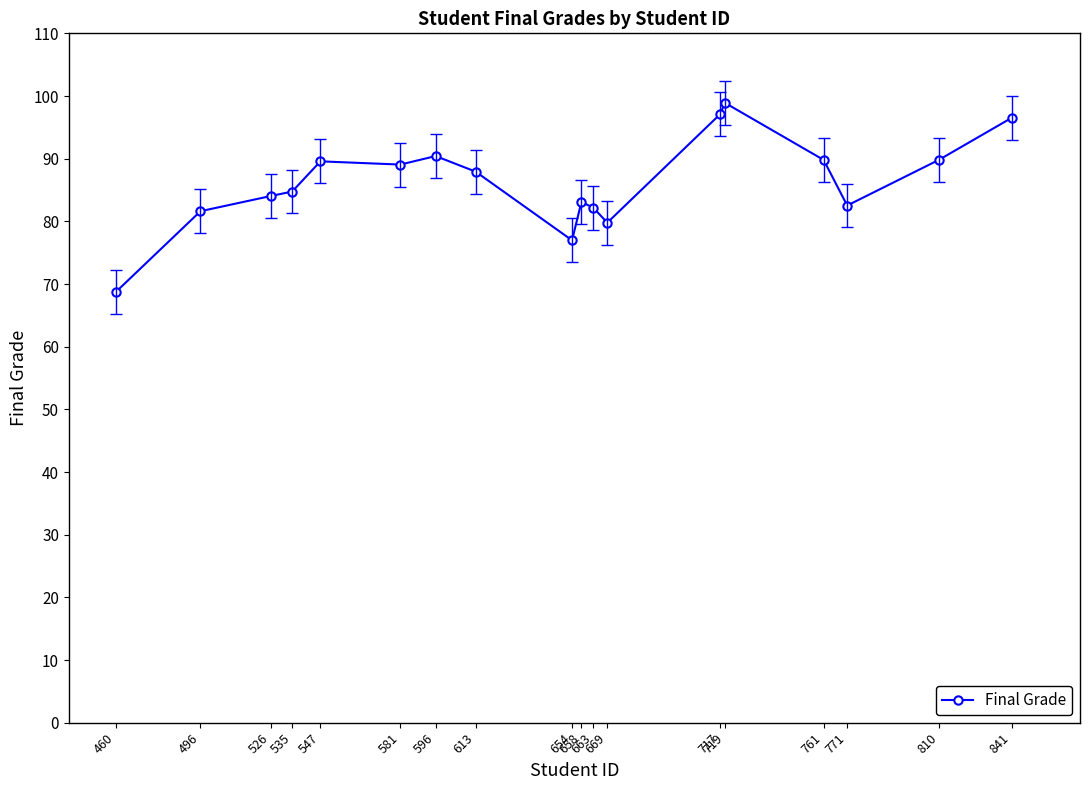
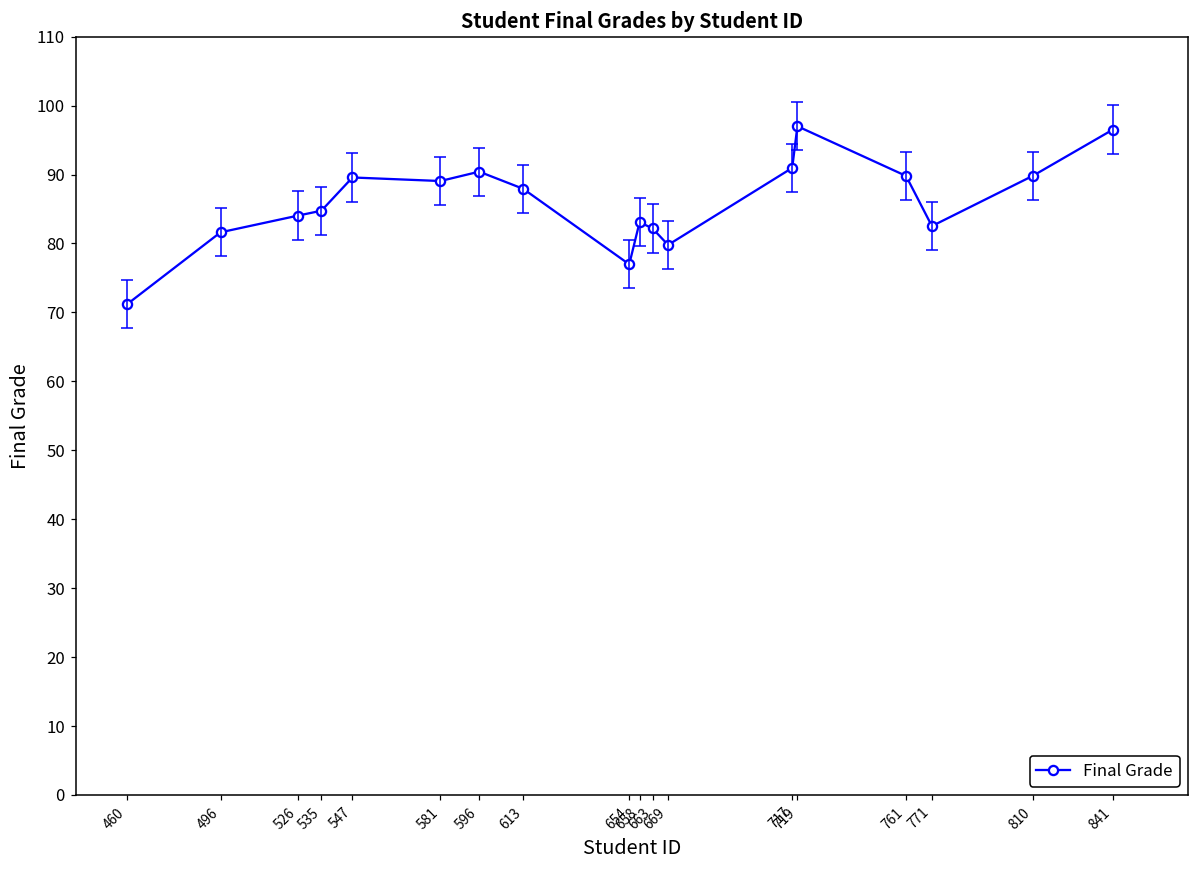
  {
    "Final Grade": {
-     "460": 69,
+     "460": 71,
      "496": 82,
      "526": 84,
      "535": 85,
      "547": 90,
      "581": 89,
      "596": 90,
      "613": 88,
      "654": 77,
      "658": 83,
      "663": 82,
      "669": 80,
-     "717": 97,
-     "719": 99,
+     "717": 91,
+     "719": 97,
      "761": 90,
      "771": 83,
      "810": 90,
      "841": 97
    }
  }
